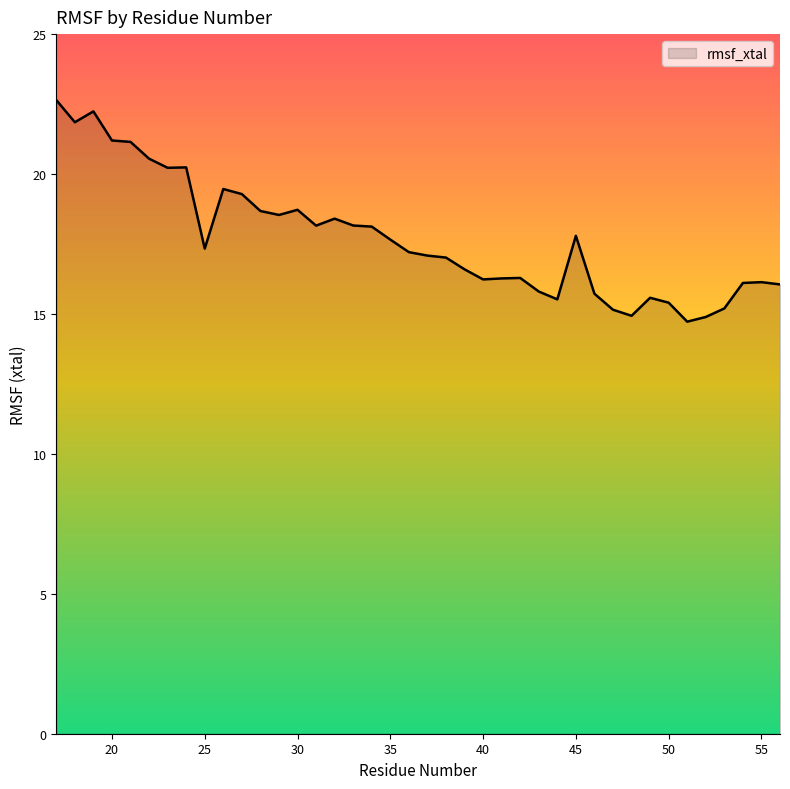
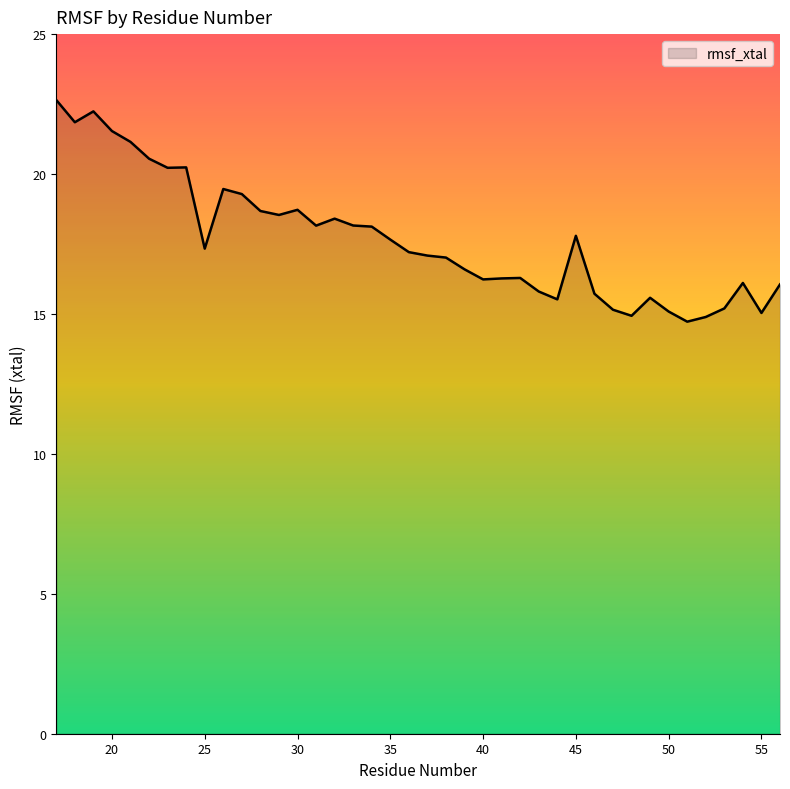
  {
-   "20": 21.2,
+   "20": 21.5,
    "25": 17.3,
    "30": 18.7,
    "35": 17.7,
    "40": 16.2,
    "45": 17.8,
-   "50": 15.4,
-   "55": 16.1
+   "50": 15.1,
+   "55": 15.0
  }
